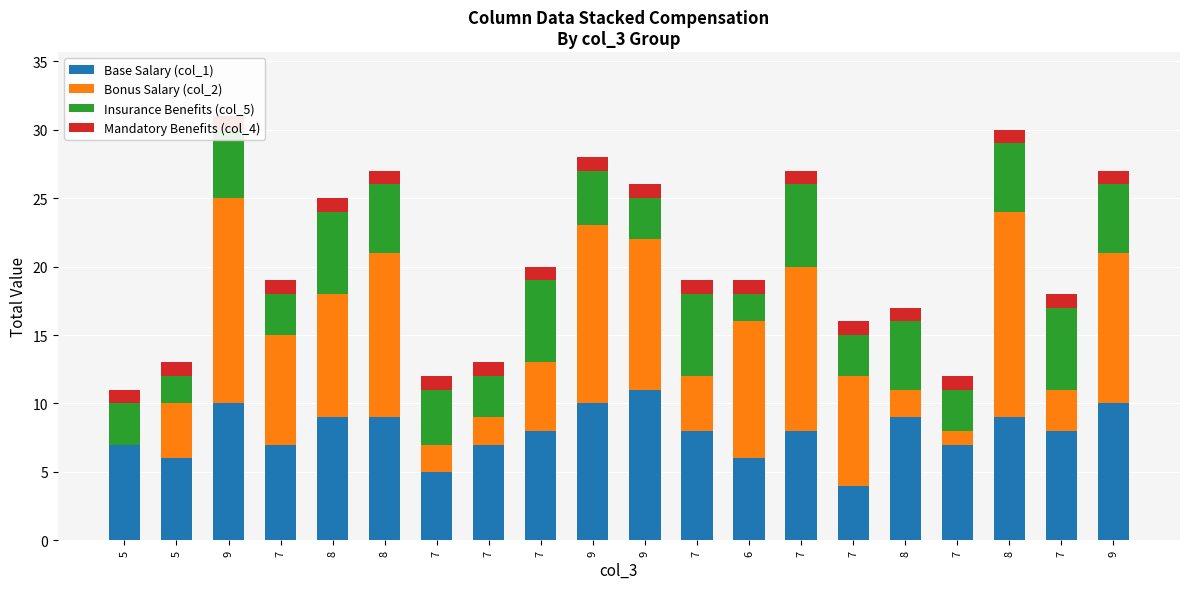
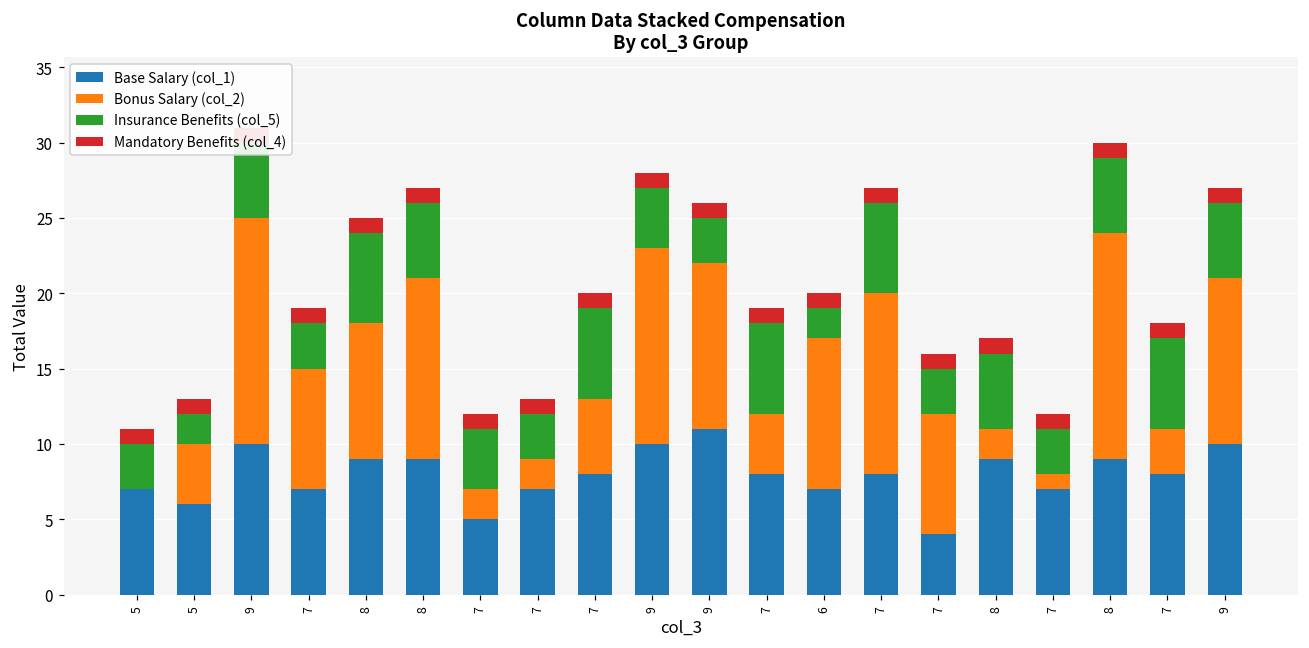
  {
    "Base Salary (col_1)": {
-     "6": 6
+     "6": 7
    },
    "Bonus Salary (col_2)": {
      "6": 10
    },
    "Insurance Benefits (col_5)": {
      "6": 2
    },
    "Mandatory Benefits (col_4)": {
      "6": 1
    }
  }
